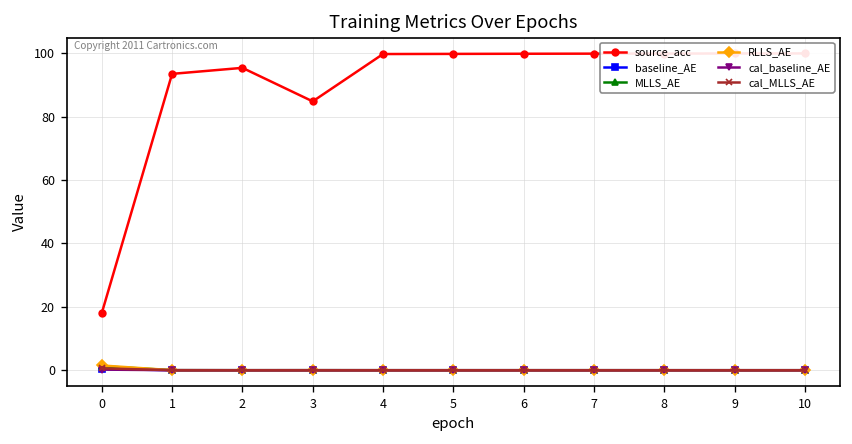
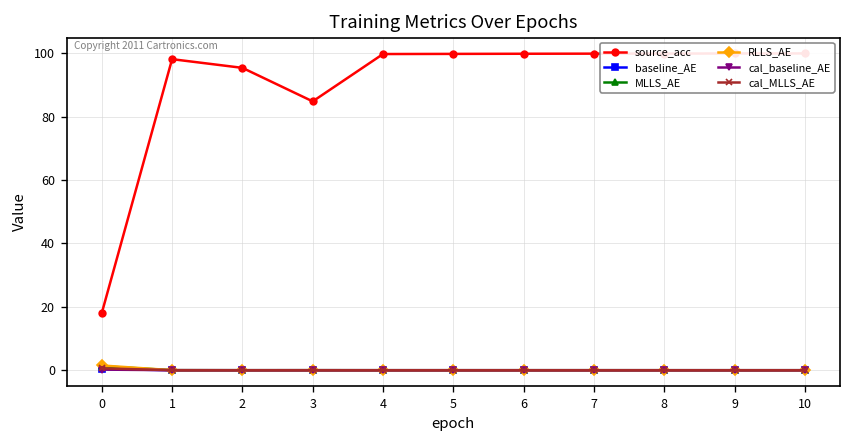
  {
    "source_acc": {
      "0": 18,
-     "1": 94,
+     "1": 98,
      "2": 95,
      "3": 85,
      "4": 100,
      "5": 100,
      "6": 100,
      "7": 100
    }
  }
